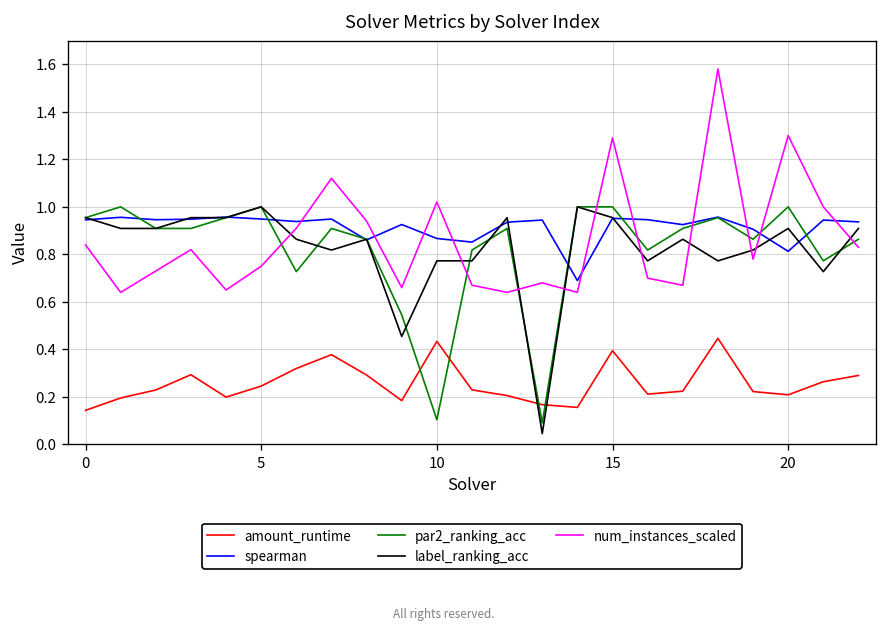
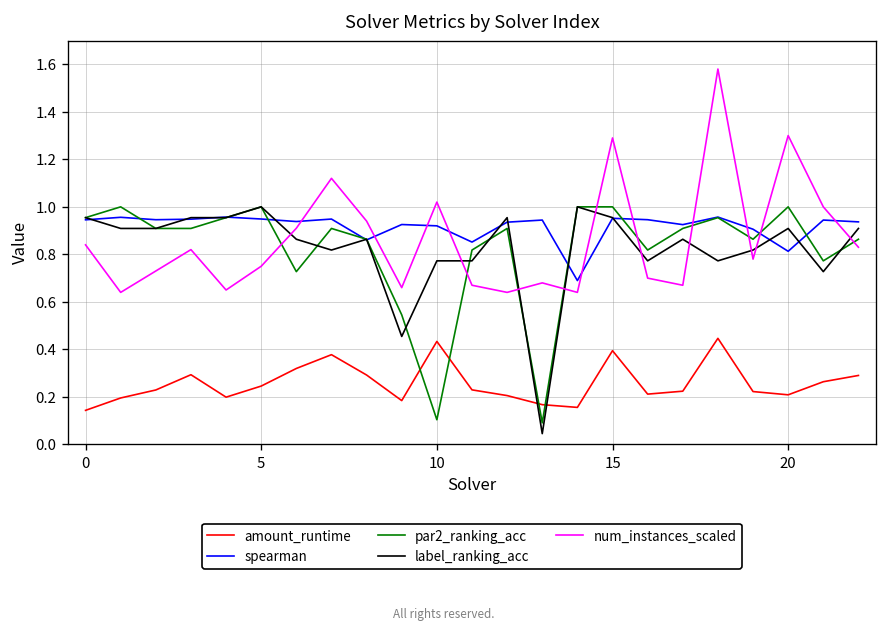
  {
    "amount_runtime": {
      "0": 0.14,
      "5": 0.25,
      "10": 0.43,
      "15": 0.39,
      "20": 0.21
    },
    "spearman": {
      "5": 0.95,
-     "10": 0.87,
+     "10": 0.92,
      "20": 0.81
    },
    "par2_ranking_acc": {
      "10": 0.10,
      "15": 1.00,
      "20": 1.00
    },
    "label_ranking_acc": {
      "10": 0.77,
      "20": 0.91
    },
    "num_instances_scaled": {
      "0": 0.84,
      "5": 0.75,
      "10": 1.02,
      "15": 1.29,
      "20": 1.30
    }
  }
